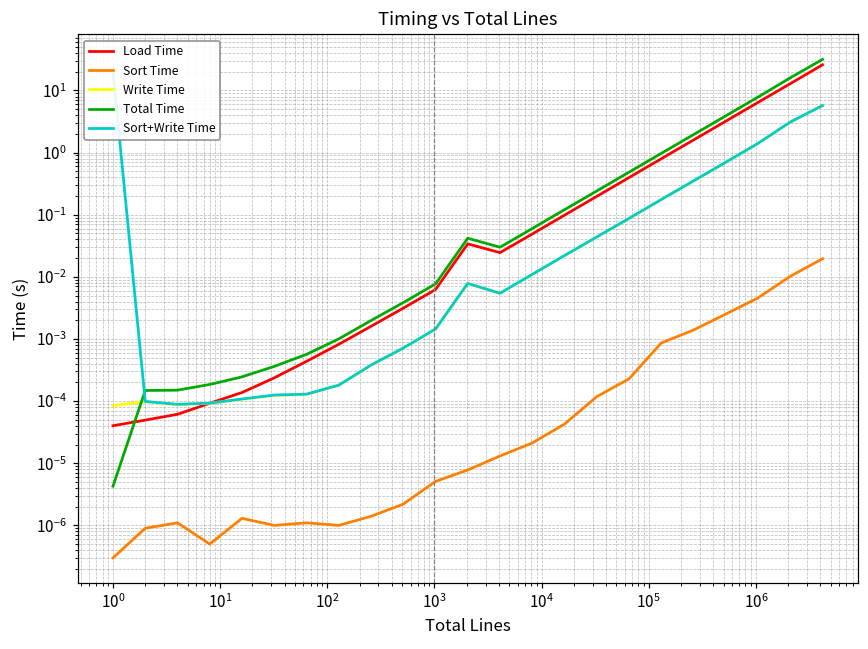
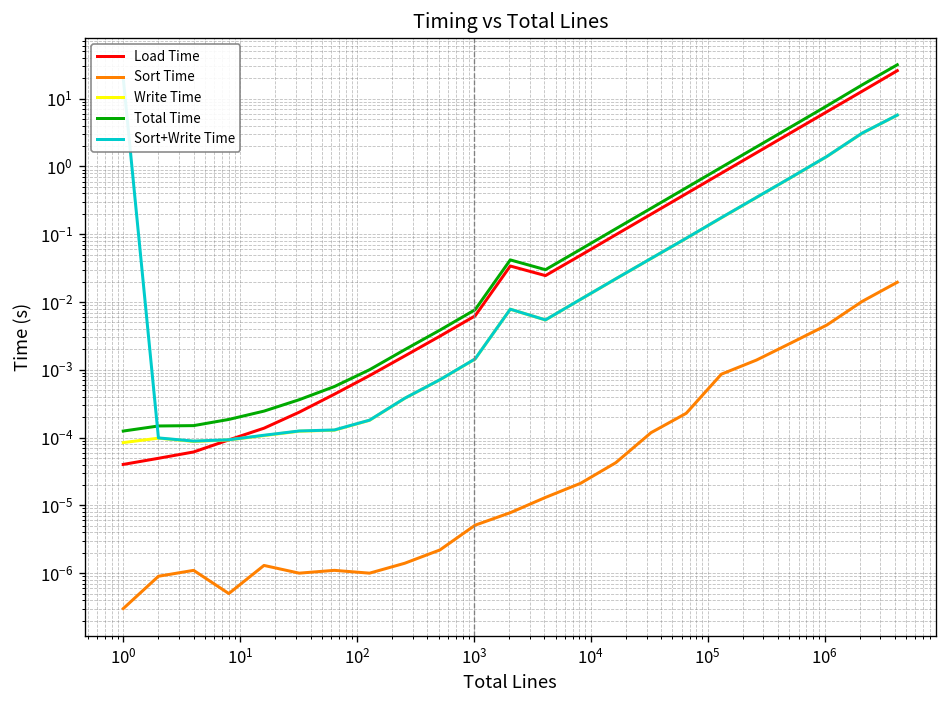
  {
    "Load Time": {
      "10^0": 0.00004
    },
    "Sort Time": {
      "10^0": 0.0000003
    },
    "Write Time": {
      "10^0": 0.00008
    },
    "Total Time": {
-     "10^0": 0.000004
+     "10^0": 0.00012
    }
  }
